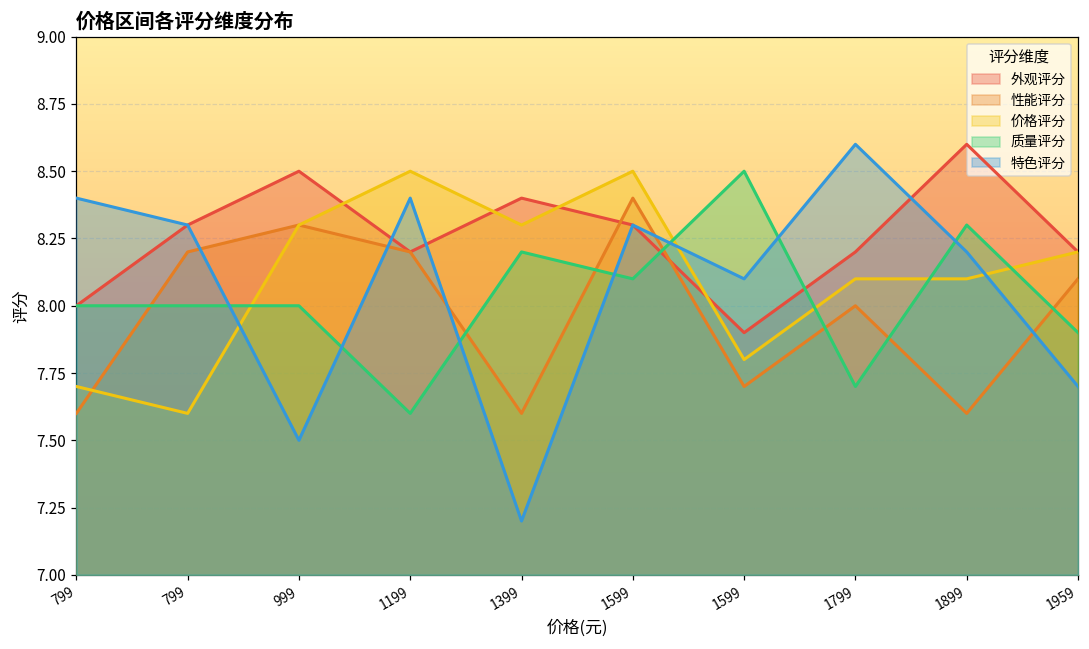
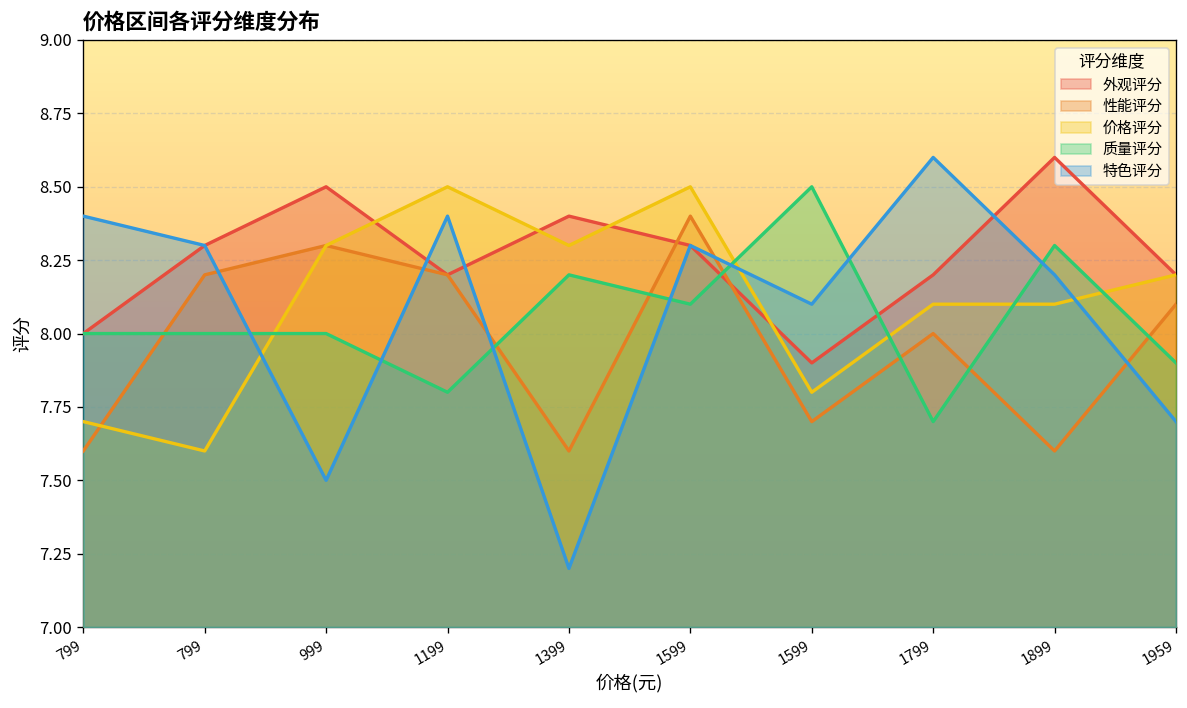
  {
    "质量评分": {
      "999": 8.0,
-     "1199": 7.6,
+     "1199": 7.8,
      "1399": 8.2,
      "1799": 7.7,
      "1899": 8.3,
      "1959": 7.9
    },
    "特色评分": {
      "999": 7.5,
      "1199": 8.4,
      "1399": 7.2,
      "1799": 8.6,
      "1899": 8.2,
      "1959": 7.7
    }
  }
